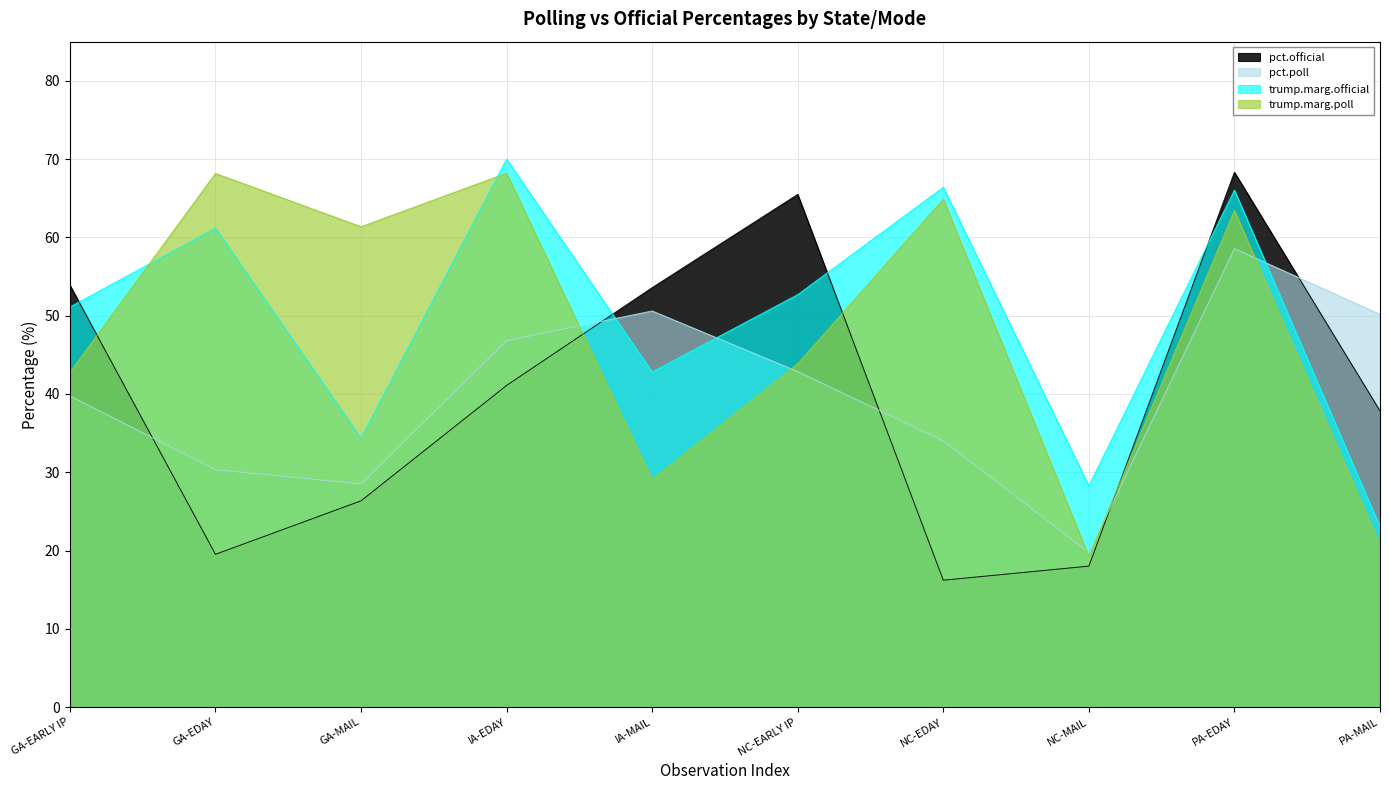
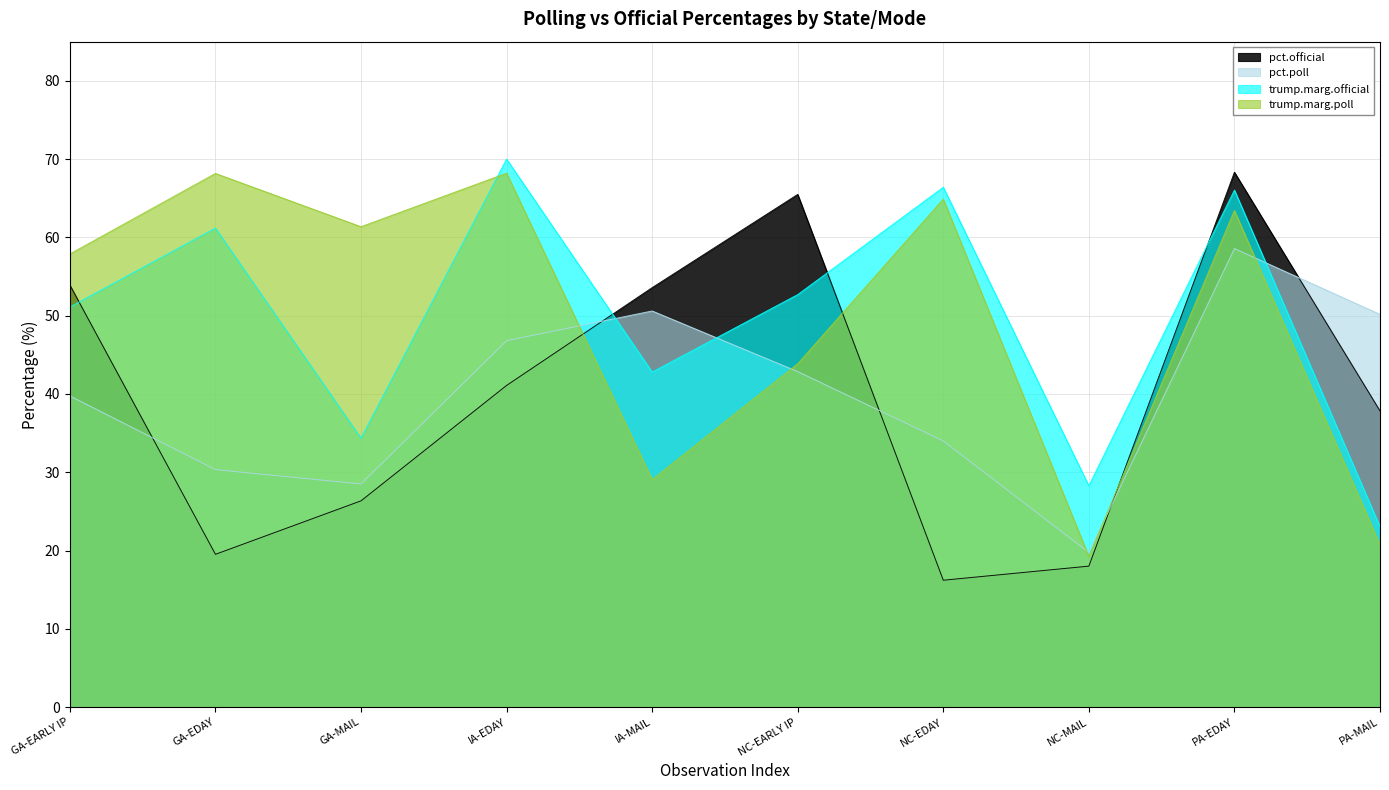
  {
    "pct.official": {
      "GA-EARLY IP": 54,
      "GA-EDAY": 20,
      "GA-MAIL": 26,
      "IA-EDAY": 41,
      "IA-MAIL": 54,
      "NC-EARLY IP": 65,
      "NC-EDAY": 16,
      "NC-MAIL": 18,
      "PA-EDAY": 68,
      "PA-MAIL": 38
    },
    "pct.poll": {
      "GA-EARLY IP": 40,
      "GA-EDAY": 30,
      "GA-MAIL": 29,
      "IA-EDAY": 47,
      "IA-MAIL": 51,
      "NC-EARLY IP": 43,
      "NC-EDAY": 34,
      "NC-MAIL": 20,
      "PA-EDAY": 59,
      "PA-MAIL": 50
    },
    "trump.marg.official": {
      "GA-EARLY IP": 51,
      "GA-EDAY": 61,
      "GA-MAIL": 34,
      "IA-EDAY": 70,
      "IA-MAIL": 43,
      "NC-EARLY IP": 53,
      "NC-EDAY": 66,
      "NC-MAIL": 28,
      "PA-EDAY": 66,
      "PA-MAIL": 23
    },
    "trump.marg.poll": {
-     "GA-EARLY IP": 43,
+     "GA-EARLY IP": 58,
      "GA-EDAY": 68,
      "GA-MAIL": 61,
      "IA-EDAY": 68,
      "IA-MAIL": 29,
      "NC-EARLY IP": 44,
      "NC-EDAY": 65,
      "NC-MAIL": 19,
      "PA-EDAY": 63,
      "PA-MAIL": 21
    }
  }
